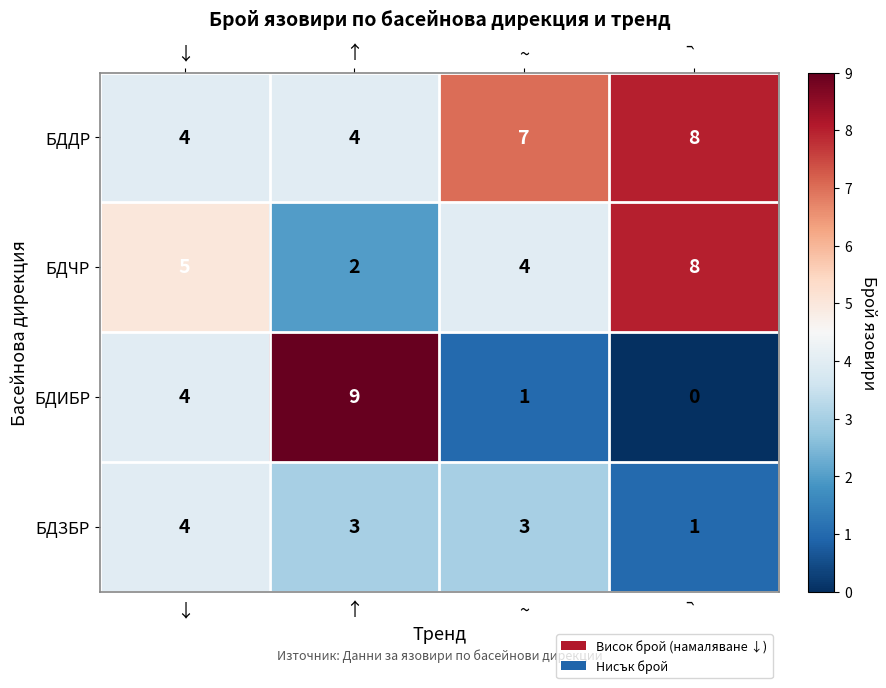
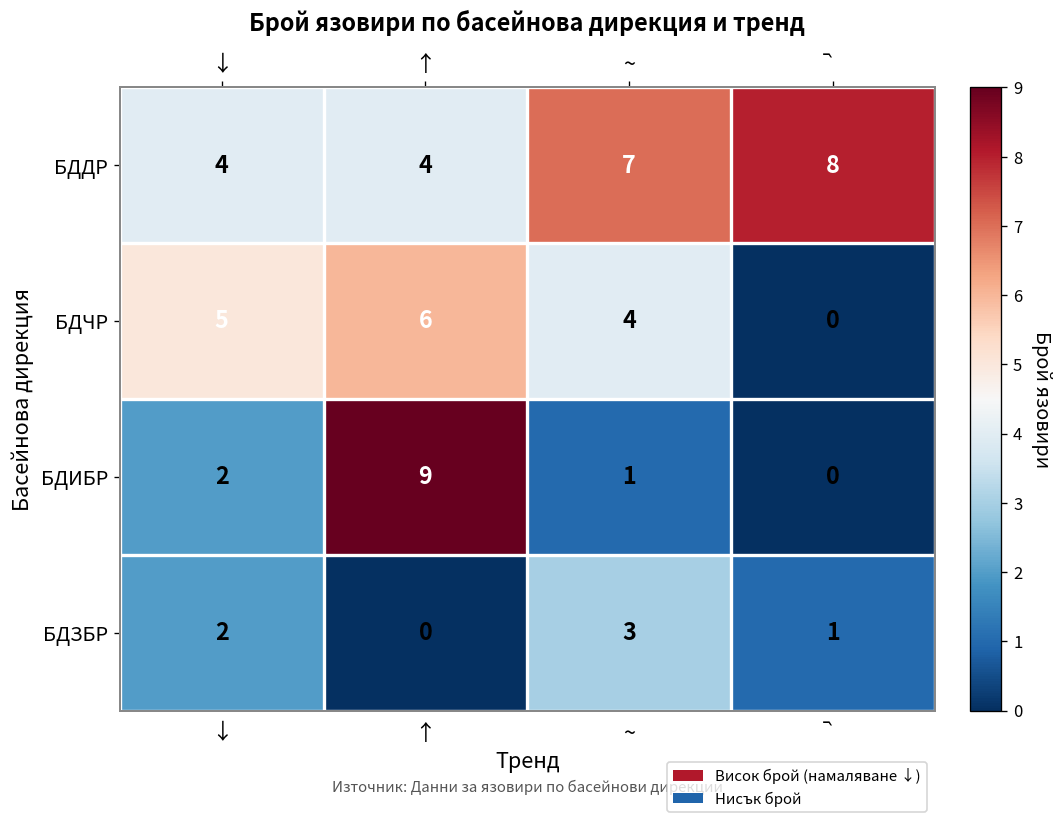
  {
    "БДДР": {
      "↓": 4,
      "↑": 4,
      "~": 7,
      "᷆": 8
    },
    "БДЧР": {
-     "↑": 2,
+     "↑": 6,
      "~": 4,
-     "᷆": 8
+     "᷆": 0
    },
    "БДИБР": {
-     "↓": 4,
+     "↓": 2,
      "↑": 9,
      "~": 1,
      "᷆": 0
    },
    "БДЗБР": {
-     "↓": 4,
-     "↑": 3,
+     "↓": 2,
+     "↑": 0,
      "~": 3,
      "᷆": 1
    }
  }
